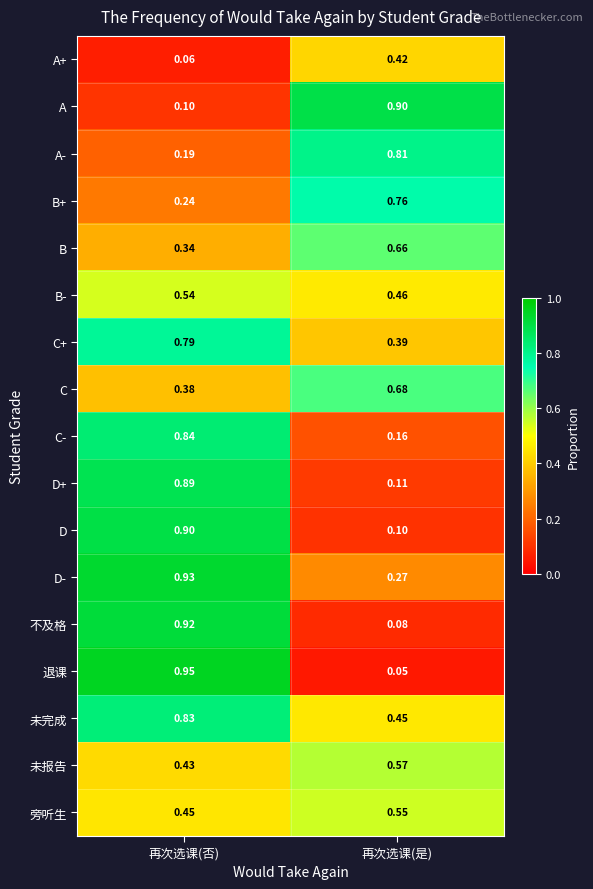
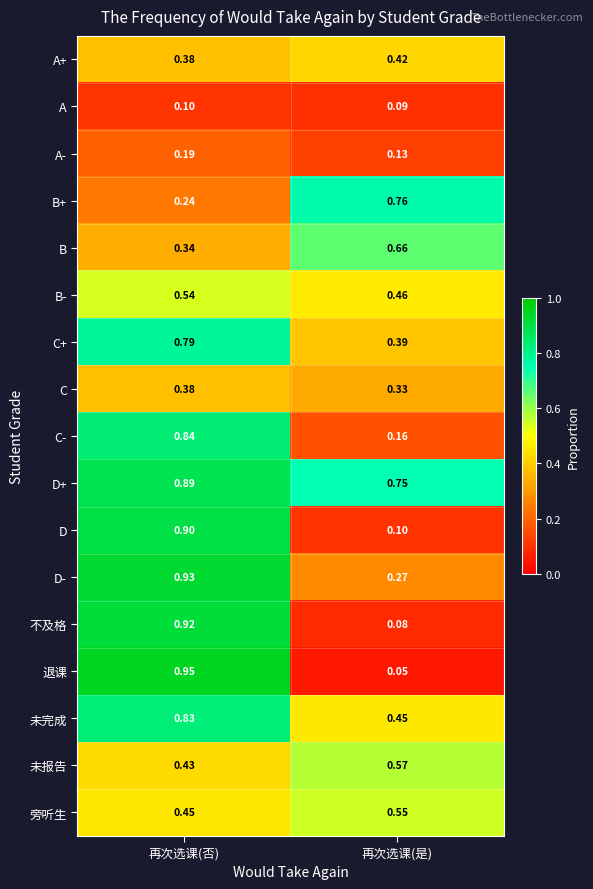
  {
    "A+": {
-     "再次选课(否)": 0.06,
+     "再次选课(否)": 0.38,
      "再次选课(是)": 0.42
    },
    "A": {
      "再次选课(否)": 0.10,
-     "再次选课(是)": 0.90
+     "再次选课(是)": 0.09
    },
    "A-": {
      "再次选课(否)": 0.19,
-     "再次选课(是)": 0.81
+     "再次选课(是)": 0.13
    },
    "B+": {
      "再次选课(否)": 0.24,
      "再次选课(是)": 0.76
    },
    "B": {
      "再次选课(否)": 0.34,
      "再次选课(是)": 0.66
    },
    "B-": {
      "再次选课(否)": 0.54,
      "再次选课(是)": 0.46
    },
    "C+": {
      "再次选课(否)": 0.79,
      "再次选课(是)": 0.39
    },
    "C": {
      "再次选课(否)": 0.38,
-     "再次选课(是)": 0.68
+     "再次选课(是)": 0.33
    },
    "C-": {
      "再次选课(否)": 0.84,
      "再次选课(是)": 0.16
    },
    "D+": {
      "再次选课(否)": 0.89,
-     "再次选课(是)": 0.11
+     "再次选课(是)": 0.75
    },
    "D": {
      "再次选课(否)": 0.90,
      "再次选课(是)": 0.10
    },
    "D-": {
      "再次选课(否)": 0.93,
      "再次选课(是)": 0.27
    },
    "不及格": {
      "再次选课(否)": 0.92,
      "再次选课(是)": 0.08
    },
    "退课": {
      "再次选课(否)": 0.95,
      "再次选课(是)": 0.05
    },
    "未完成": {
      "再次选课(否)": 0.83,
      "再次选课(是)": 0.45
    },
    "未报告": {
      "再次选课(否)": 0.43,
      "再次选课(是)": 0.57
    },
    "旁听生": {
      "再次选课(否)": 0.45,
      "再次选课(是)": 0.55
    }
  }
